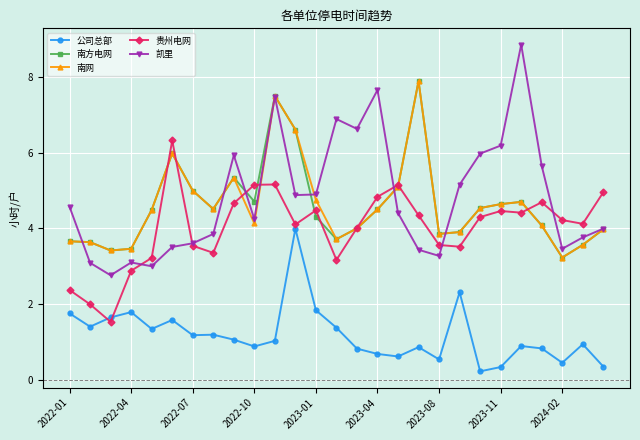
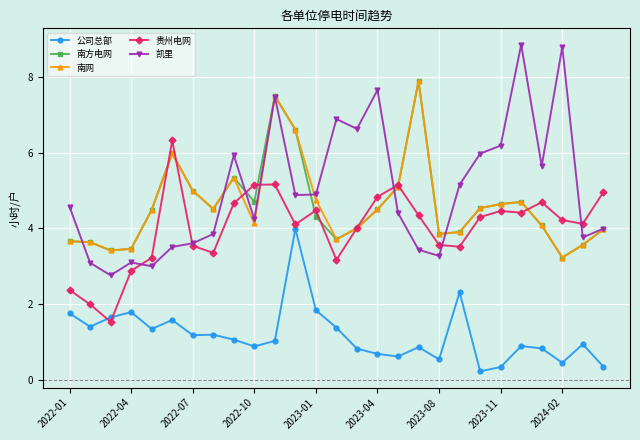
  {
    "公司总部": {
      "2022-01": 1.8,
      "2022-04": 1.8,
      "2022-07": 1.2,
      "2022-10": 0.9,
      "2023-01": 1.8,
      "2023-04": 0.7,
      "2023-08": 0.5,
      "2023-11": 0.3,
      "2024-02": 0.5
    },
    "南方电网": {
      "2022-10": 4.7,
      "2023-01": 4.3
    },
    "南网": {
      "2022-10": 4.1,
      "2023-01": 4.8
    },
    "贵州电网": {
      "2022-01": 2.4,
      "2022-04": 2.9,
      "2022-10": 5.1,
      "2023-01": 4.5,
      "2023-04": 4.8,
      "2023-08": 3.6,
      "2023-11": 4.5,
      "2024-02": 4.2
    },
    "凯里": {
      "2022-01": 4.6,
      "2022-04": 3.1,
      "2022-10": 4.2,
      "2023-01": 4.9,
      "2023-04": 7.7,
      "2023-08": 3.3,
      "2023-11": 6.2,
-     "2024-02": 3.5
+     "2024-02": 8.8
    }
  }
